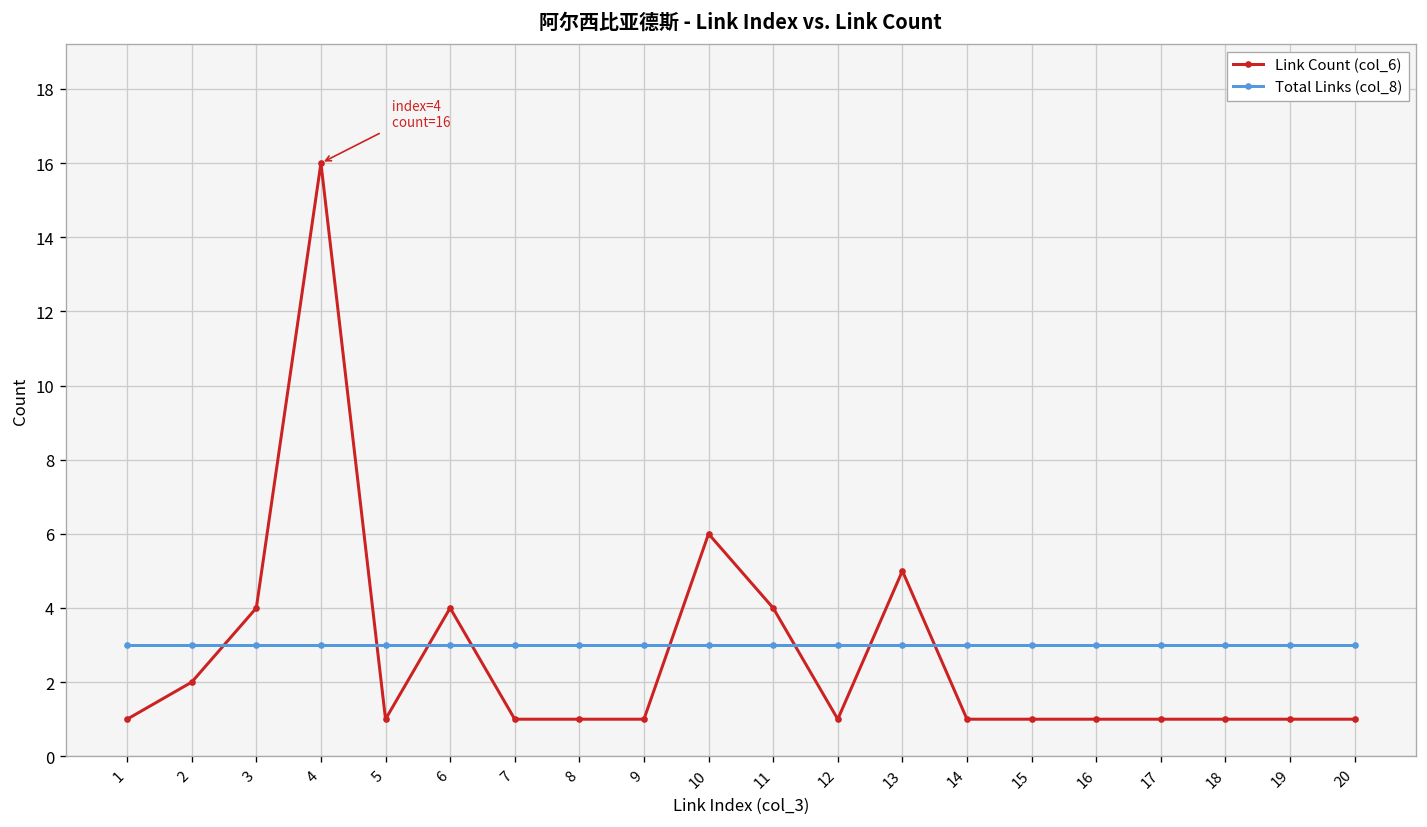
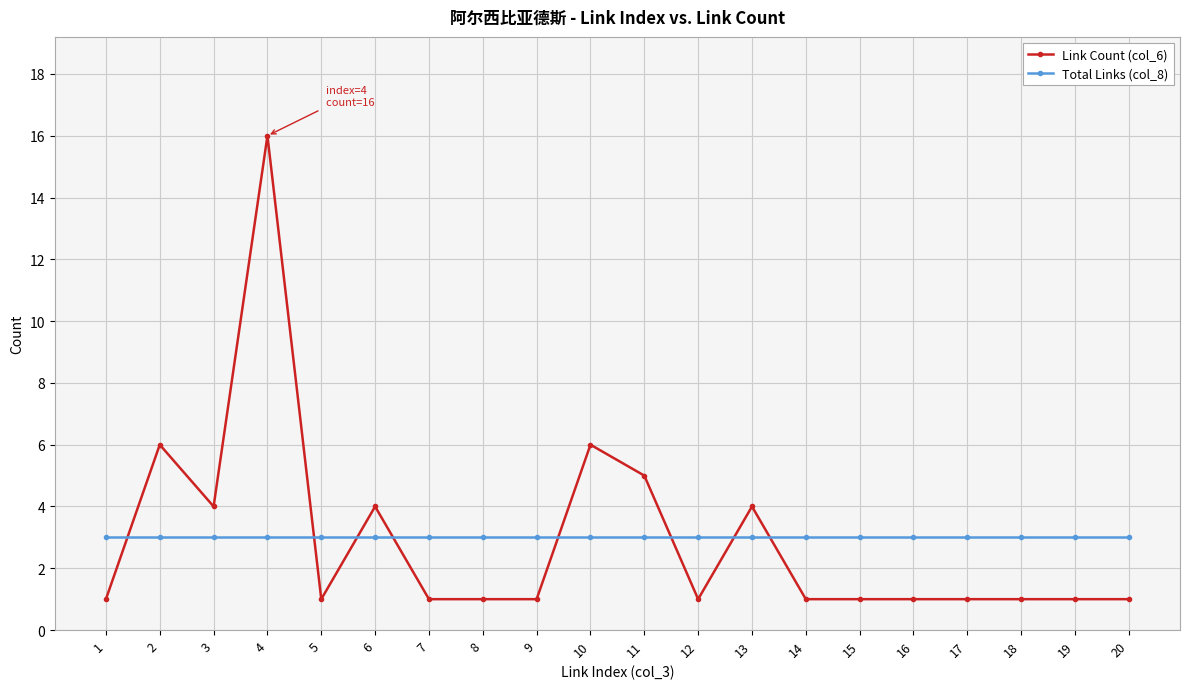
  {
    "Link Count (col_6)": {
      "1": 1,
-     "2": 2,
+     "2": 6,
      "3": 4,
      "5": 1,
      "6": 4,
      "7": 1,
      "8": 1,
      "9": 1,
      "10": 6,
-     "11": 4,
+     "11": 5,
      "12": 1,
-     "13": 5,
+     "13": 4,
      "14": 1,
      "15": 1,
      "16": 1,
      "17": 1,
      "18": 1,
      "19": 1,
      "20": 1
    },
    "Total Links (col_8)": {
      "1": 3,
      "2": 3,
      "3": 3,
      "4": 3,
      "5": 3,
      "6": 3,
      "7": 3,
      "8": 3,
      "9": 3,
      "10": 3,
      "11": 3,
      "12": 3,
      "13": 3,
      "14": 3,
      "15": 3,
      "16": 3,
      "17": 3,
      "18": 3,
      "19": 3,
      "20": 3
    }
  }
